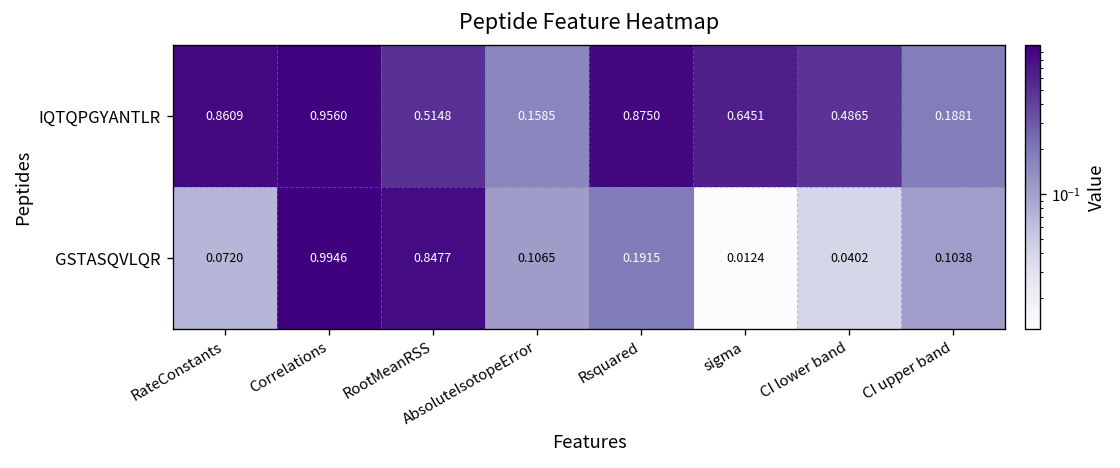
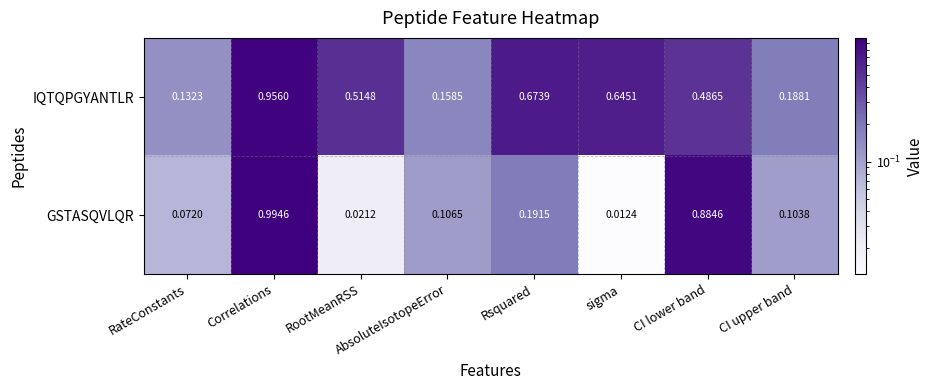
  {
    "IQTQPGYANTLR": {
-     "RateConstants": 0.8609,
+     "RateConstants": 0.1323,
      "Correlations": 0.9560,
      "RootMeanRSS": 0.5148,
      "AbsoluteIsotopeError": 0.1585,
-     "Rsquared": 0.8750,
+     "Rsquared": 0.6739,
      "sigma": 0.6451,
      "CI lower band": 0.4865,
      "CI upper band": 0.1881
    },
    "GSTASQVLQR": {
      "RateConstants": 0.0720,
      "Correlations": 0.9946,
-     "RootMeanRSS": 0.8477,
+     "RootMeanRSS": 0.0212,
      "AbsoluteIsotopeError": 0.1065,
      "Rsquared": 0.1915,
      "sigma": 0.0124,
-     "CI lower band": 0.0402,
+     "CI lower band": 0.8846,
      "CI upper band": 0.1038
    }
  }
